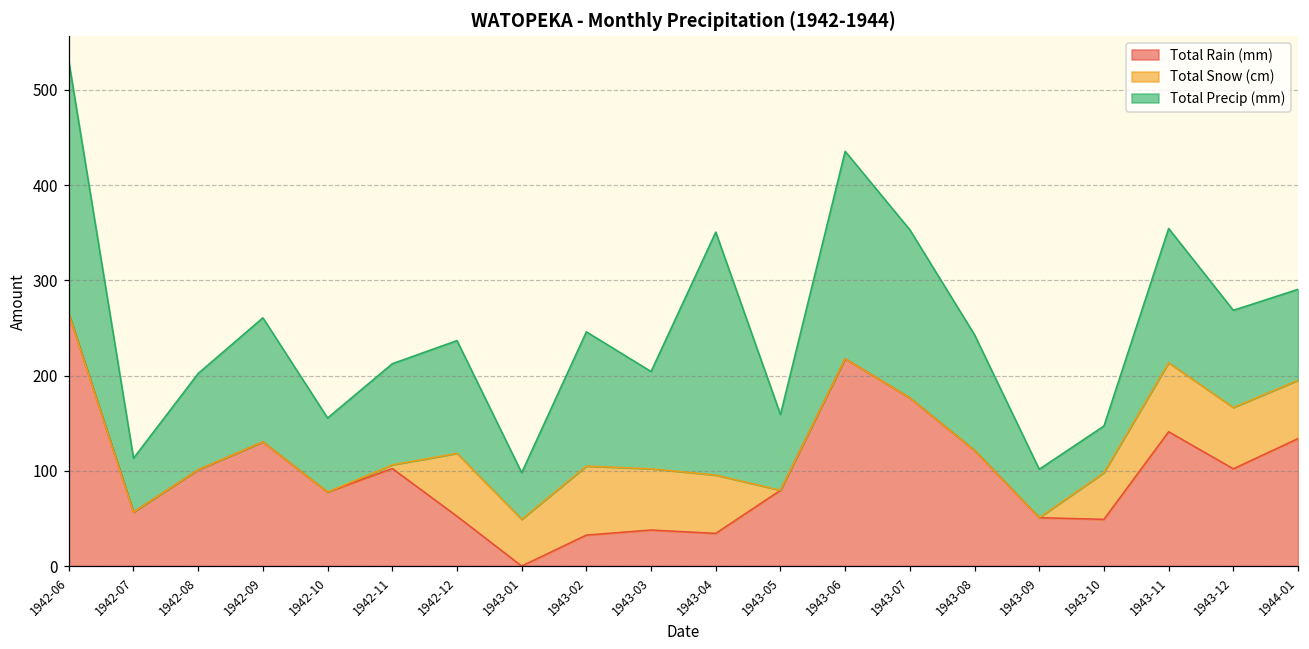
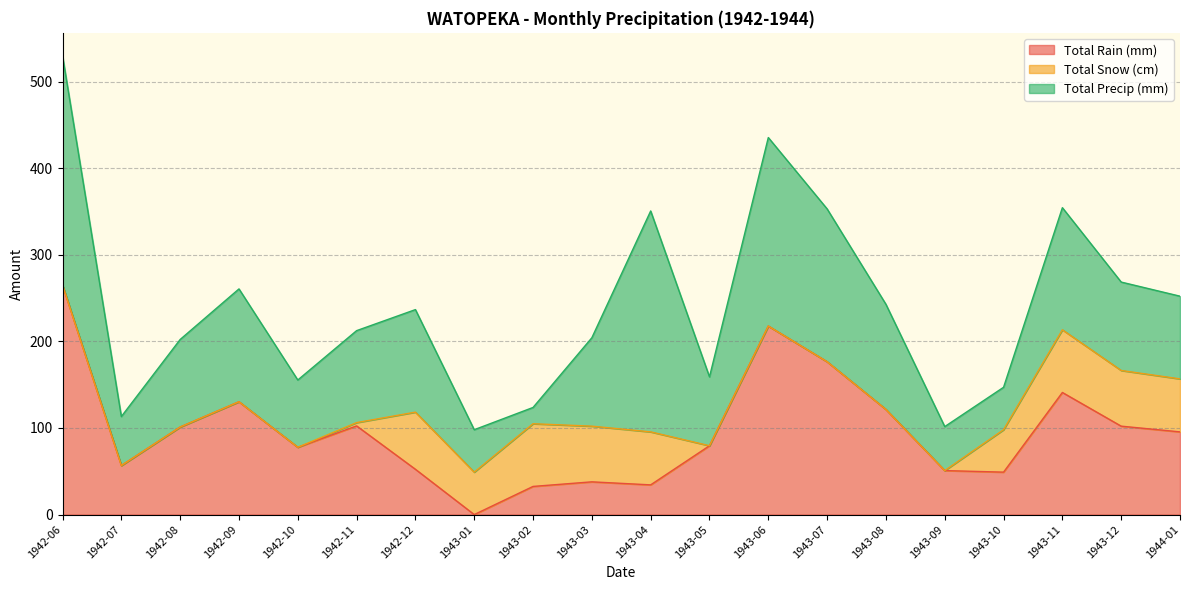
  {
    "Total Rain (mm)": {
      "1942-11": 100,
      "1942-12": 50,
      "1943-01": 0,
      "1943-02": 30,
      "1943-03": 40,
      "1943-04": 30,
      "1943-10": 50,
      "1943-11": 140,
      "1943-12": 100,
-     "1944-01": 130
+     "1944-01": 100
    },
    "Total Snow (cm)": {
      "1942-11": 0,
      "1942-12": 70,
      "1943-01": 50,
      "1943-02": 70,
      "1943-03": 60,
      "1943-04": 60,
      "1943-10": 50,
      "1943-11": 70,
      "1943-12": 60,
      "1944-01": 60
    },
    "Total Precip (mm)": {
      "1942-06": 260,
      "1942-07": 60,
      "1942-08": 100,
      "1942-09": 130,
      "1942-10": 80,
      "1942-11": 110,
      "1942-12": 120,
      "1943-01": 50,
-     "1943-02": 140,
+     "1943-02": 20,
      "1943-03": 100,
      "1943-04": 260,
      "1943-05": 80,
      "1943-06": 220,
      "1943-07": 180,
      "1943-08": 120,
      "1943-09": 50,
      "1943-10": 50,
      "1943-11": 140,
      "1943-12": 100,
      "1944-01": 100
    }
  }
